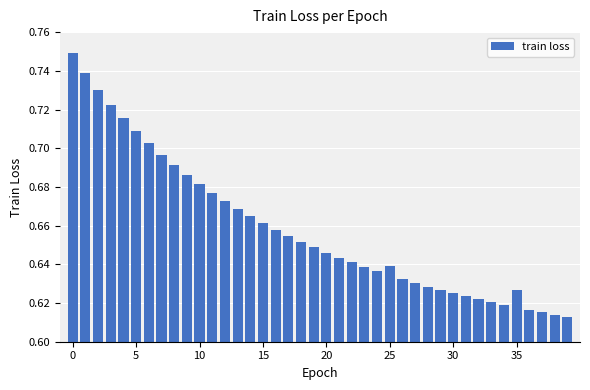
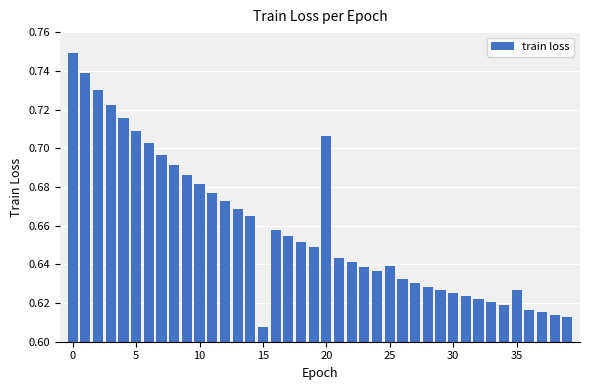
  {
    "0": 0.749,
    "5": 0.709,
    "10": 0.681,
-   "15": 0.661,
-   "20": 0.646,
+   "15": 0.608,
+   "20": 0.706,
    "25": 0.639,
    "30": 0.625,
    "35": 0.627
  }
